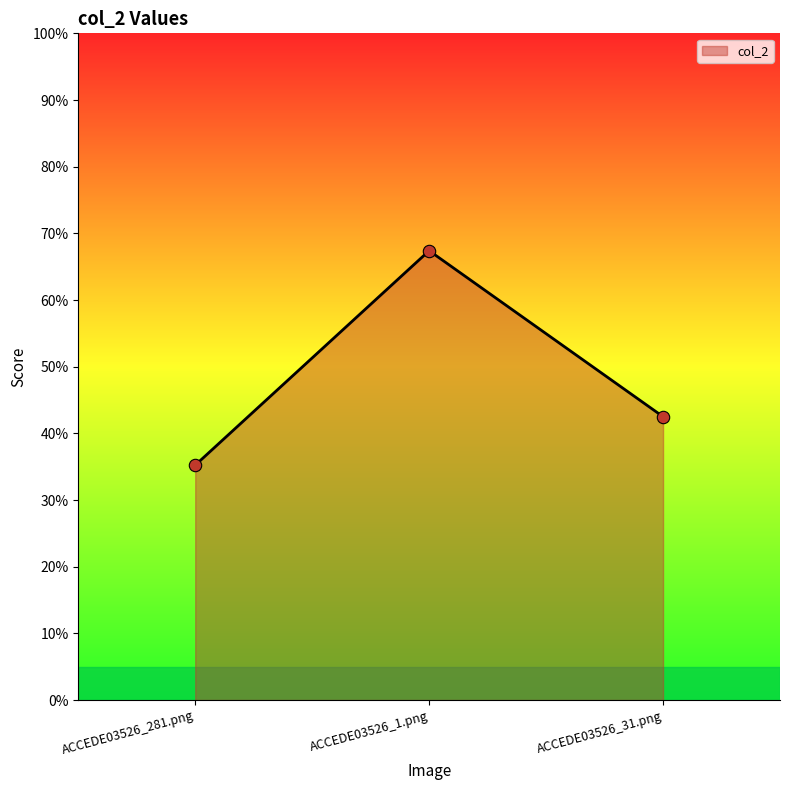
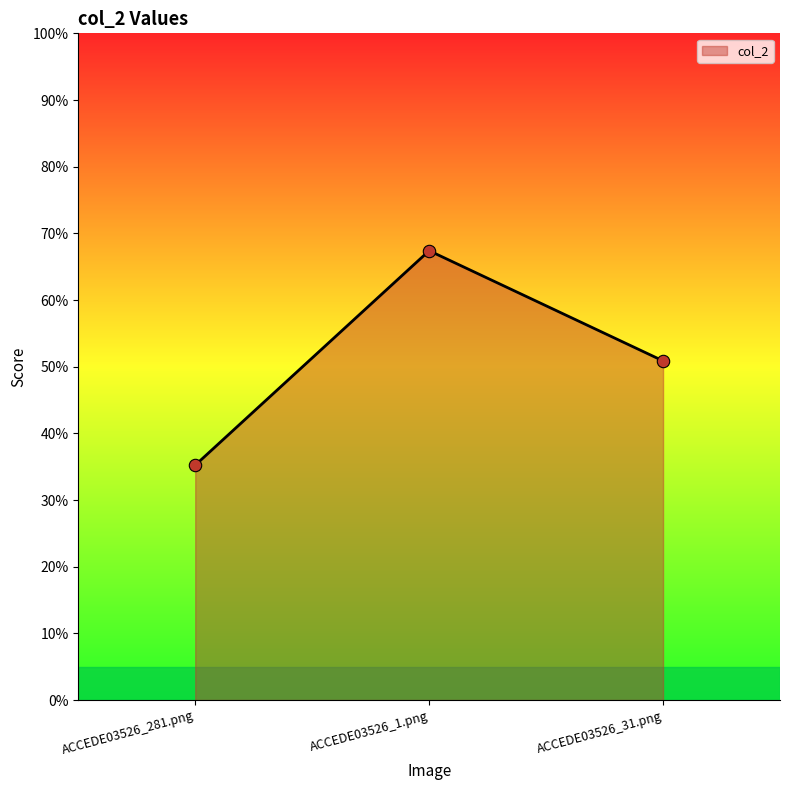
  {
    "ACCEDE03526_281.png": "35%",
    "ACCEDE03526_1.png": "67%",
-   "ACCEDE03526_31.png": "43%"
+   "ACCEDE03526_31.png": "51%"
  }
